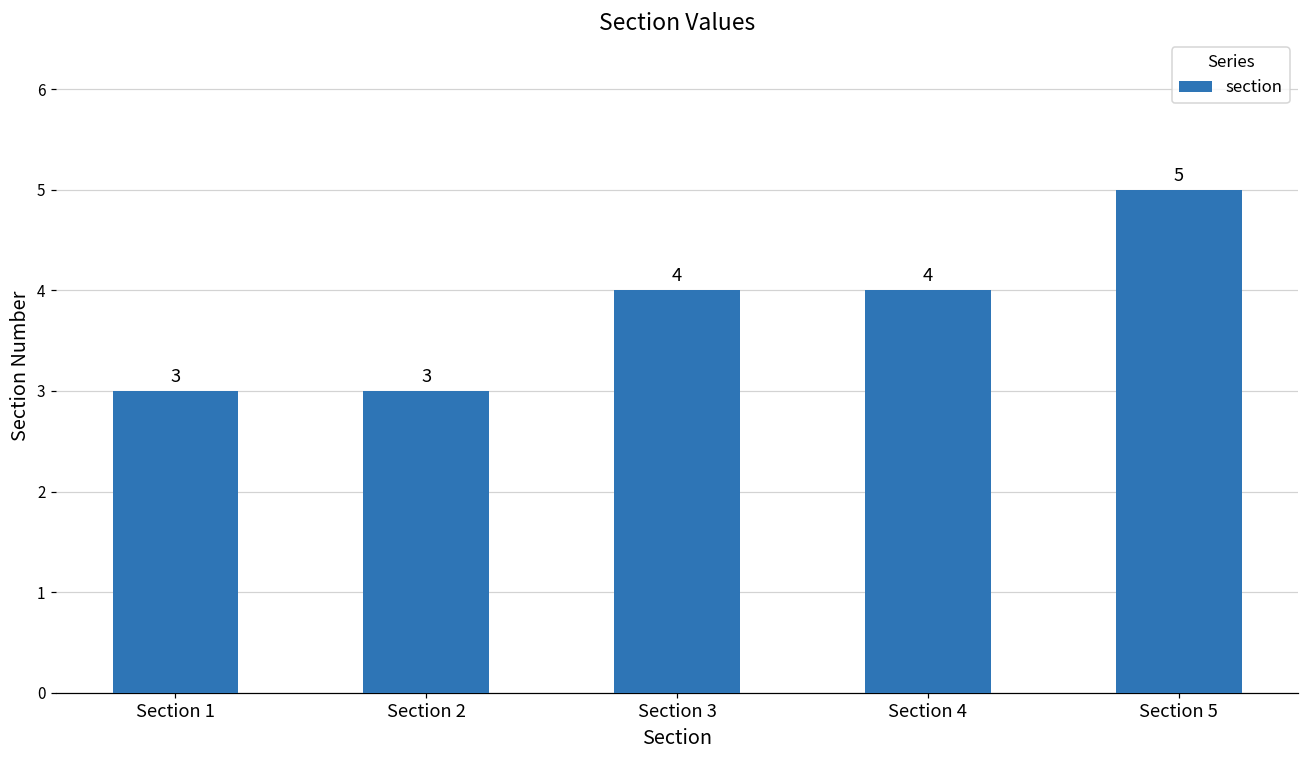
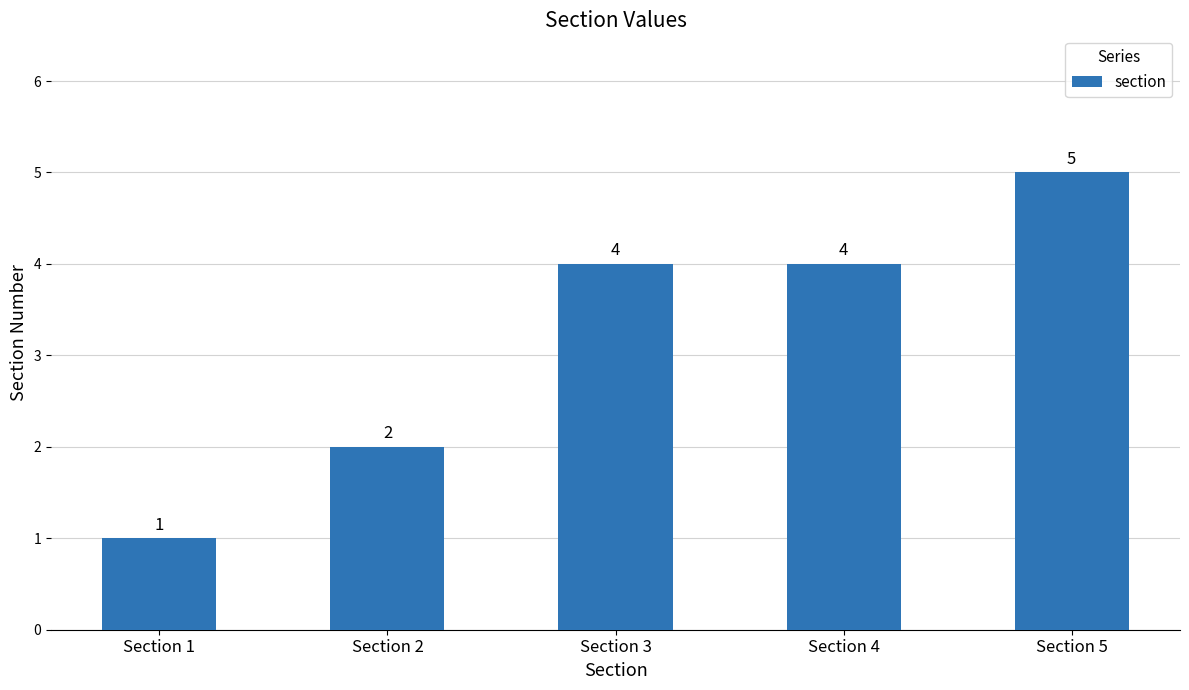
  {
-   "Section 1": 3,
-   "Section 2": 3,
+   "Section 1": 1,
+   "Section 2": 2,
    "Section 3": 4,
    "Section 4": 4,
    "Section 5": 5
  }
